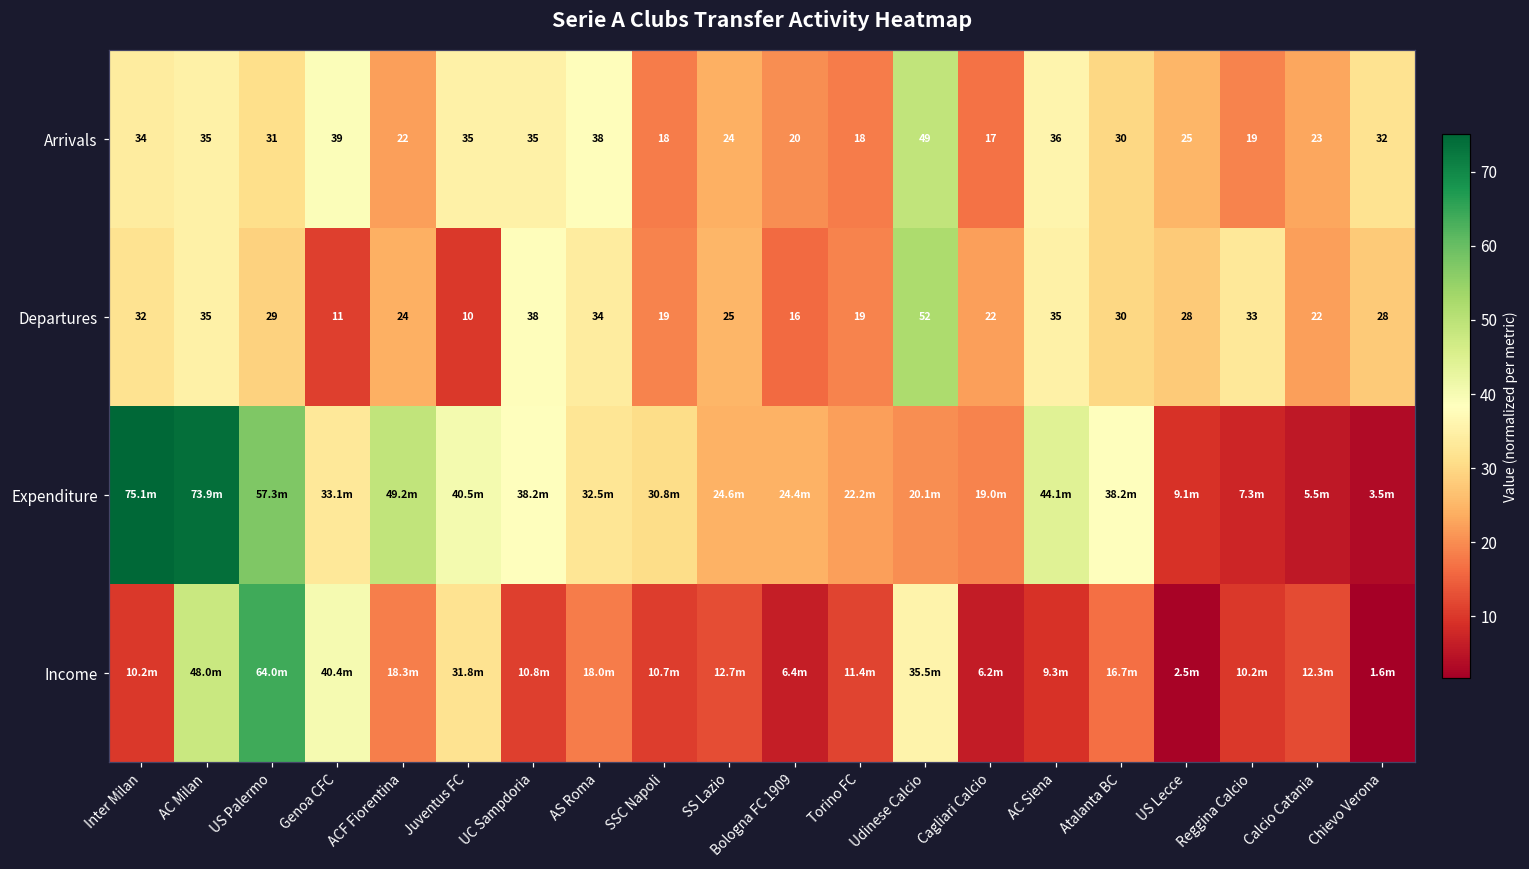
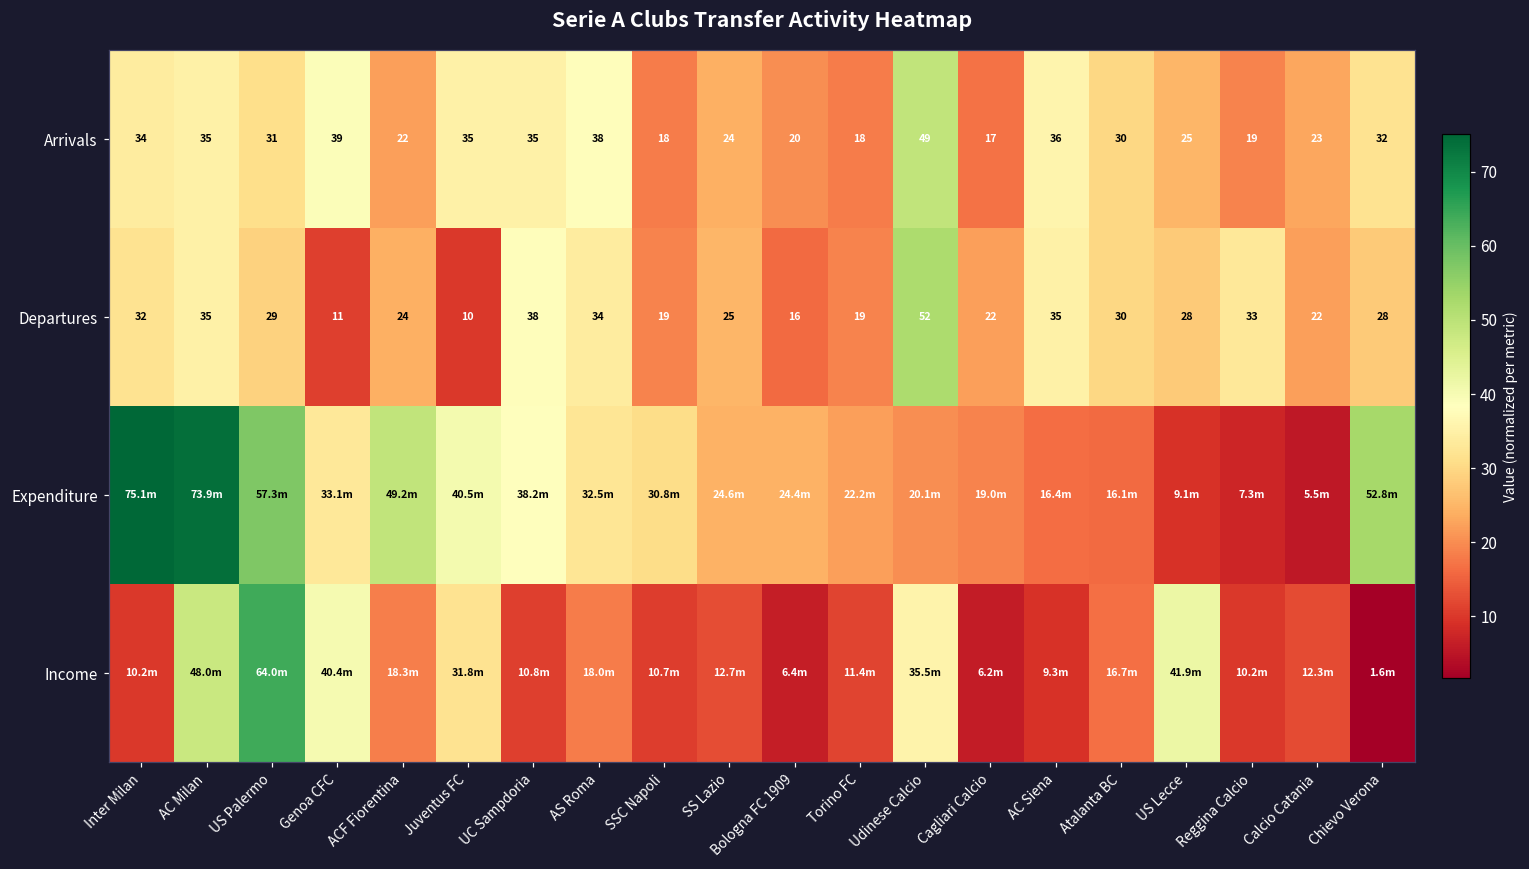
  {
    "Arrivals": {
      "Inter Milan": "34",
      "AC Milan": "35",
      "US Palermo": "31",
      "Genoa CFC": "39",
      "ACF Fiorentina": "22",
      "Juventus FC": "35",
      "UC Sampdoria": "35",
      "AS Roma": "38",
      "SSC Napoli": "18",
      "SS Lazio": "24",
      "Bologna FC 1909": "20",
      "Torino FC": "18",
      "Udinese Calcio": "49",
      "Cagliari Calcio": "17",
      "AC Siena": "36",
      "Atalanta BC": "30",
      "US Lecce": "25",
      "Reggina Calcio": "19",
      "Calcio Catania": "23",
      "Chievo Verona": "32"
    },
    "Departures": {
      "Inter Milan": "32",
      "AC Milan": "35",
      "US Palermo": "29",
      "Genoa CFC": "11",
      "ACF Fiorentina": "24",
      "Juventus FC": "10",
      "UC Sampdoria": "38",
      "AS Roma": "34",
      "SSC Napoli": "19",
      "SS Lazio": "25",
      "Bologna FC 1909": "16",
      "Torino FC": "19",
      "Udinese Calcio": "52",
      "Cagliari Calcio": "22",
      "AC Siena": "35",
      "Atalanta BC": "30",
      "US Lecce": "28",
      "Reggina Calcio": "33",
      "Calcio Catania": "22",
      "Chievo Verona": "28"
    },
    "Expenditure": {
      "Inter Milan": "75.1m",
      "AC Milan": "73.9m",
      "US Palermo": "57.3m",
      "Genoa CFC": "33.1m",
      "ACF Fiorentina": "49.2m",
      "Juventus FC": "40.5m",
      "UC Sampdoria": "38.2m",
      "AS Roma": "32.5m",
      "SSC Napoli": "30.8m",
      "SS Lazio": "24.6m",
      "Bologna FC 1909": "24.4m",
      "Torino FC": "22.2m",
      "Udinese Calcio": "20.1m",
      "Cagliari Calcio": "19.0m",
-     "AC Siena": "44.1m",
-     "Atalanta BC": "38.2m",
+     "AC Siena": "16.4m",
+     "Atalanta BC": "16.1m",
      "US Lecce": "9.1m",
      "Reggina Calcio": "7.3m",
      "Calcio Catania": "5.5m",
-     "Chievo Verona": "3.5m"
+     "Chievo Verona": "52.8m"
    },
    "Income": {
      "Inter Milan": "10.2m",
      "AC Milan": "48.0m",
      "US Palermo": "64.0m",
      "Genoa CFC": "40.4m",
      "ACF Fiorentina": "18.3m",
      "Juventus FC": "31.8m",
      "UC Sampdoria": "10.8m",
      "AS Roma": "18.0m",
      "SSC Napoli": "10.7m",
      "SS Lazio": "12.7m",
      "Bologna FC 1909": "6.4m",
      "Torino FC": "11.4m",
      "Udinese Calcio": "35.5m",
      "Cagliari Calcio": "6.2m",
      "AC Siena": "9.3m",
      "Atalanta BC": "16.7m",
-     "US Lecce": "2.5m",
+     "US Lecce": "41.9m",
      "Reggina Calcio": "10.2m",
      "Calcio Catania": "12.3m",
      "Chievo Verona": "1.6m"
    }
  }
